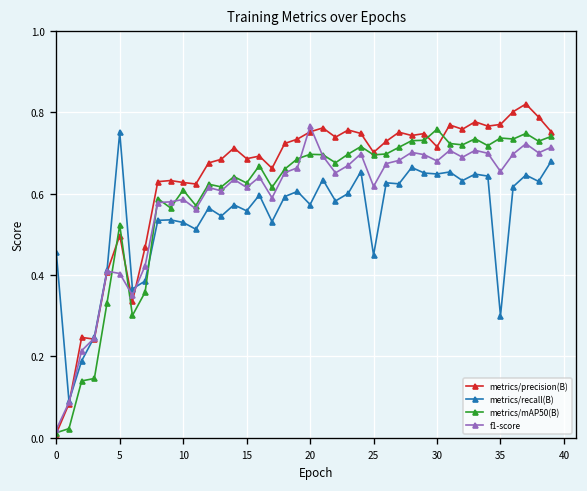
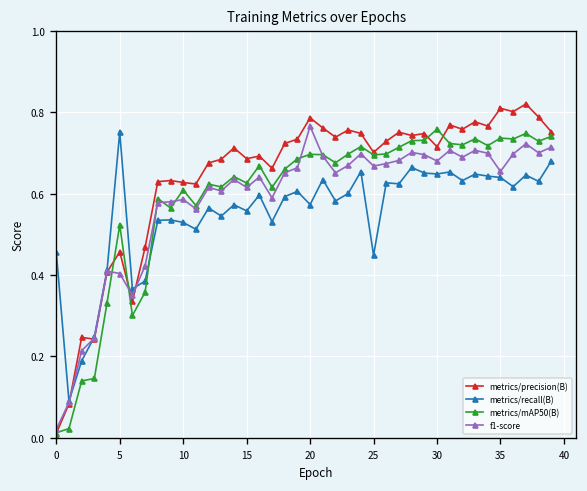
  {
    "metrics/precision(B)": {
-     "5": 0.50,
+     "5": 0.46,
      "10": 0.63,
      "15": 0.69,
-     "20": 0.75,
+     "20": 0.79,
      "30": 0.71,
-     "35": 0.77
+     "35": 0.81
    },
    "metrics/recall(B)": {
      "0": 0.46,
      "5": 0.75,
      "10": 0.53,
      "15": 0.56,
      "20": 0.57,
      "25": 0.45,
      "30": 0.65,
-     "35": 0.30
+     "35": 0.64
    },
    "metrics/mAP50(B)": {
      "5": 0.52,
      "10": 0.61,
      "15": 0.63,
      "20": 0.70,
      "30": 0.76,
      "35": 0.74
    },
    "f1-score": {
      "0": 0.02,
      "5": 0.40,
      "10": 0.59,
      "15": 0.61,
      "20": 0.77,
-     "25": 0.62,
+     "25": 0.67,
      "30": 0.68,
      "35": 0.65
    }
  }
